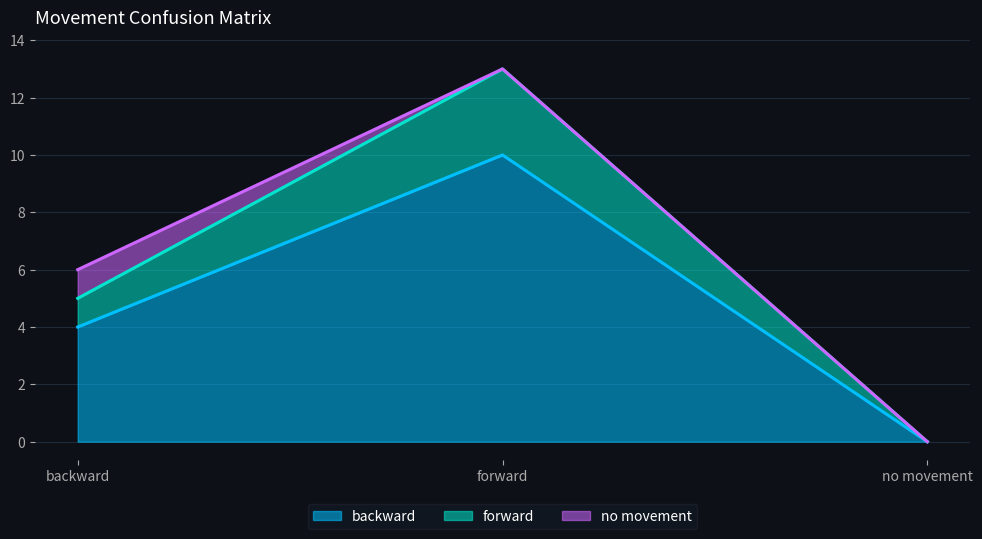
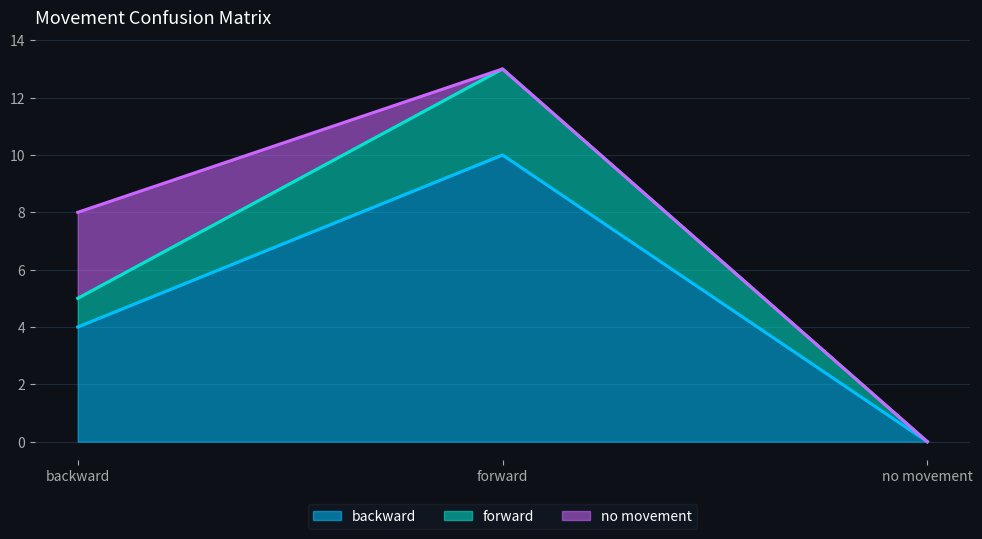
  {
    "no movement": {
-     "backward": 1
+     "backward": 3
    }
  }
